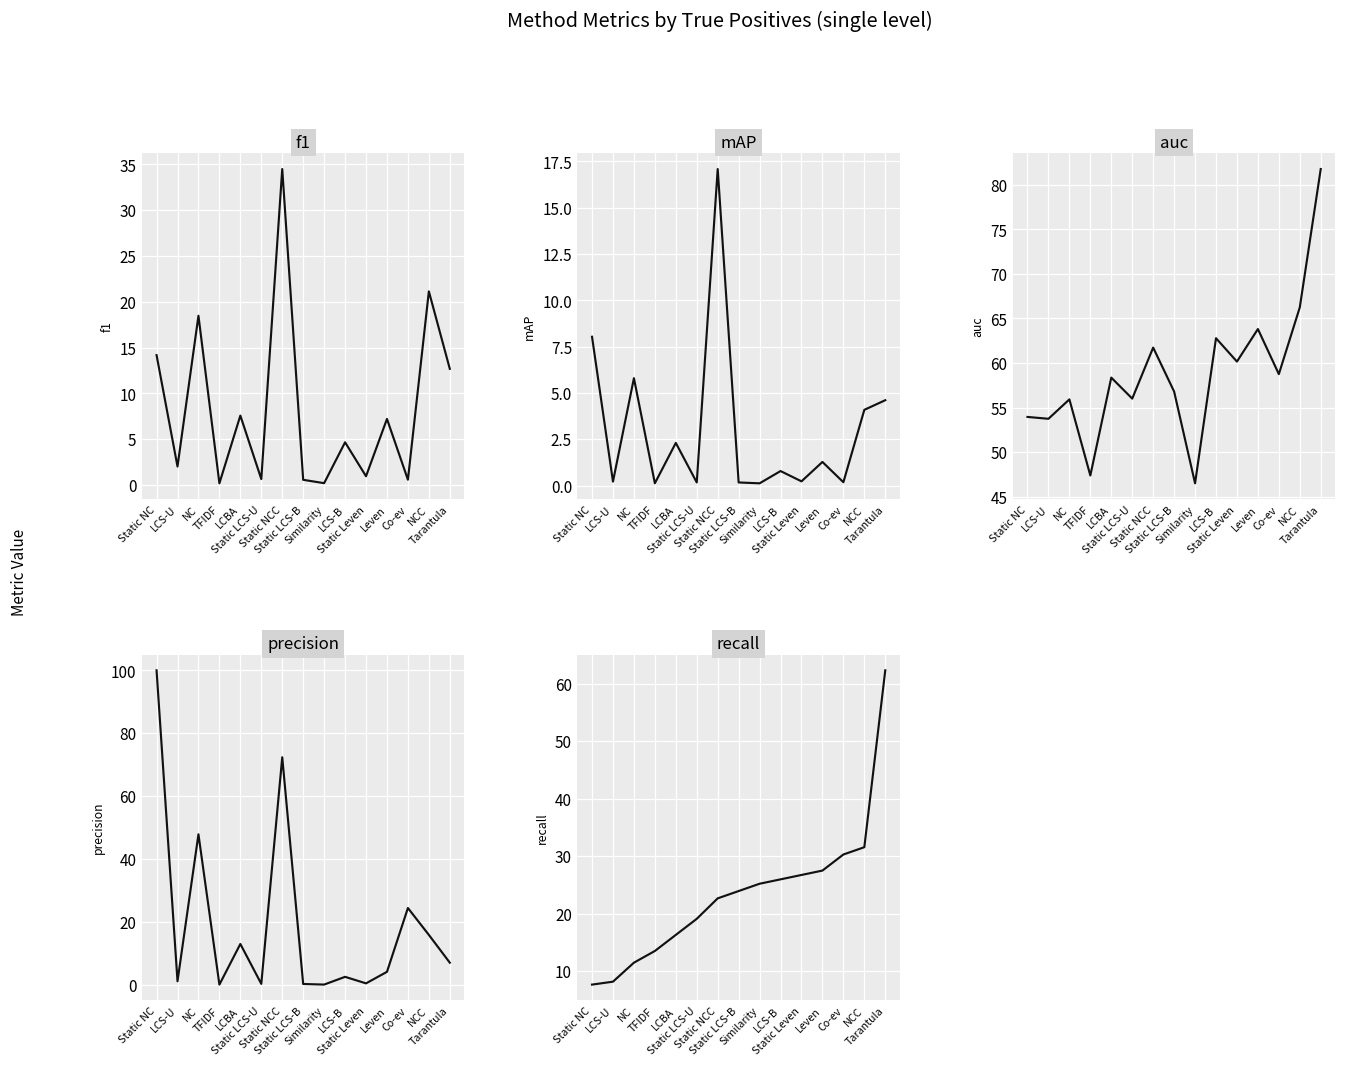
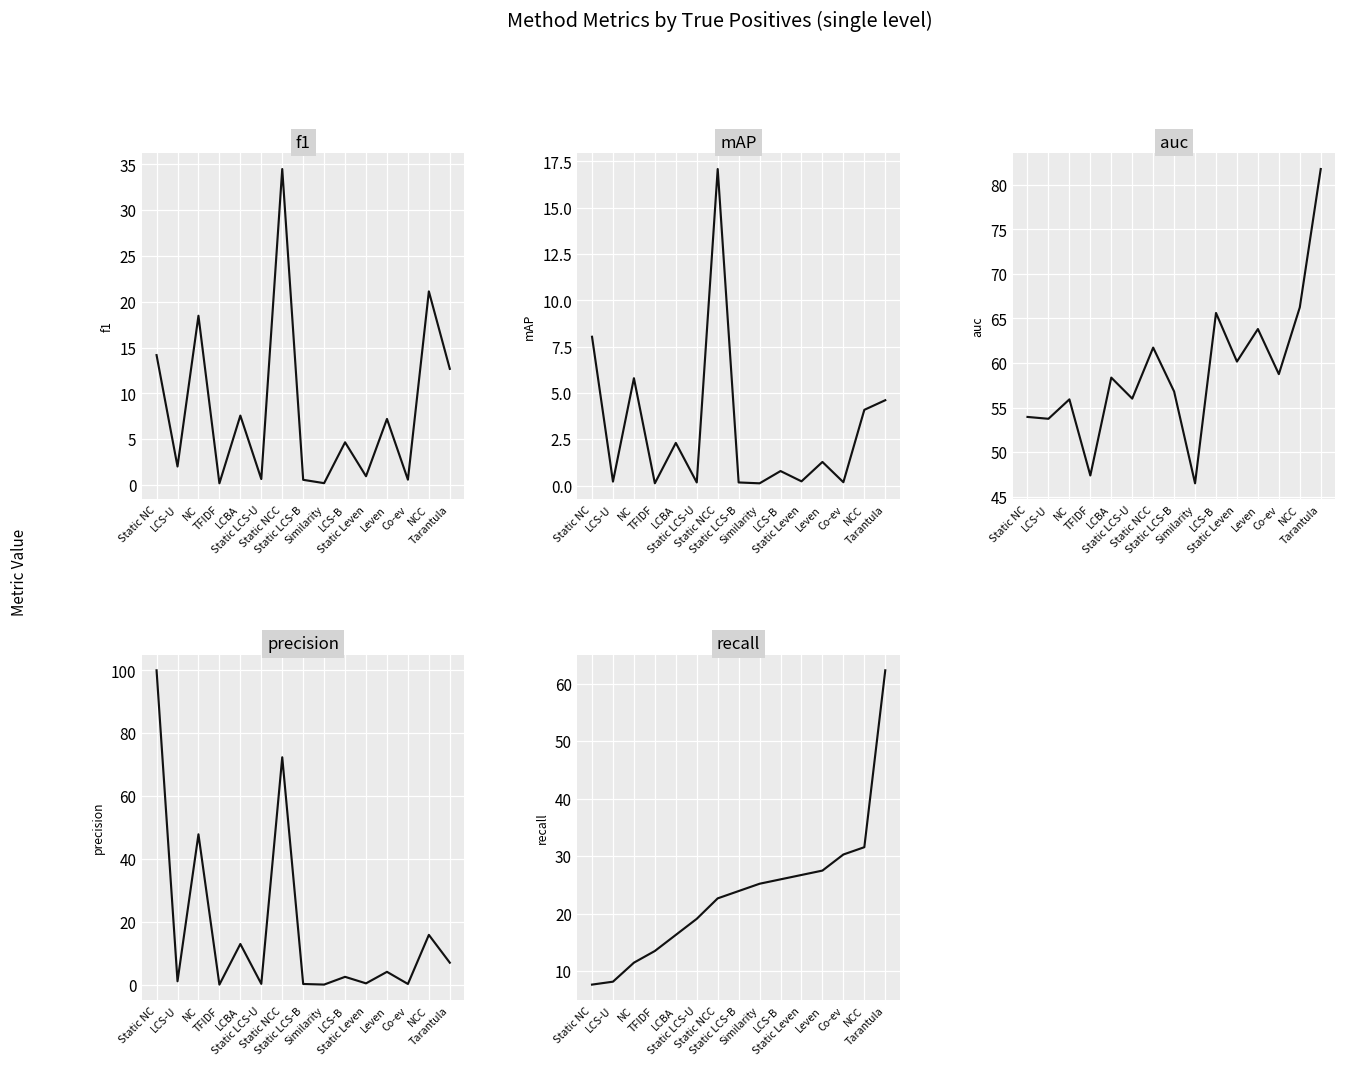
  {
    "f1": {
      "Static NC": 14,
      "LCS-U": 2,
      "NC": 18,
      "TFIDF": 0,
      "LCBA": 8,
      "Static LCS-U": 1,
      "Static NCC": 34,
      "Static LCS-B": 1,
      "Similarity": 0,
      "LCS-B": 5,
      "Static Leven": 1,
      "Leven": 7,
      "Co-ev": 1,
      "NCC": 21,
      "Tarantula": 13
    },
    "mAP": {
      "Static NC": 8.0,
      "LCS-U": 0.2,
      "NC": 5.8,
      "TFIDF": 0.1,
      "LCBA": 2.3,
      "Static LCS-U": 0.2,
      "Static NCC": 17.1,
      "Static LCS-B": 0.2,
      "Similarity": 0.1,
      "LCS-B": 0.8,
      "Static Leven": 0.2,
      "Leven": 1.3,
      "Co-ev": 0.2,
      "NCC": 4.1,
      "Tarantula": 4.6
    },
    "auc": {
      "Static NC": 54,
      "LCS-U": 54,
      "NC": 56,
      "TFIDF": 47,
      "LCBA": 58,
      "Static LCS-U": 56,
      "Static NCC": 62,
      "Static LCS-B": 57,
      "Similarity": 47,
-     "LCS-B": 63,
+     "LCS-B": 66,
      "Static Leven": 60,
      "Leven": 64,
      "Co-ev": 59,
      "NCC": 66,
      "Tarantula": 82
    },
    "precision": {
      "Static NC": 100,
      "LCS-U": 1,
      "NC": 48,
      "TFIDF": 0,
      "LCBA": 13,
      "Static LCS-U": 0,
      "Static NCC": 72,
      "Static LCS-B": 0,
      "Similarity": 0,
      "LCS-B": 3,
      "Static Leven": 0,
      "Leven": 4,
-     "Co-ev": 24,
+     "Co-ev": 0,
      "NCC": 16,
      "Tarantula": 7
    },
    "recall": {
      "Static NC": 8,
      "LCS-U": 8,
      "NC": 11,
      "TFIDF": 13,
      "LCBA": 16,
      "Static LCS-U": 19,
      "Static NCC": 23,
      "Static LCS-B": 24,
      "Similarity": 25,
      "LCS-B": 26,
      "Static Leven": 27,
      "Leven": 27,
      "Co-ev": 30,
      "NCC": 32,
      "Tarantula": 62
    }
  }
